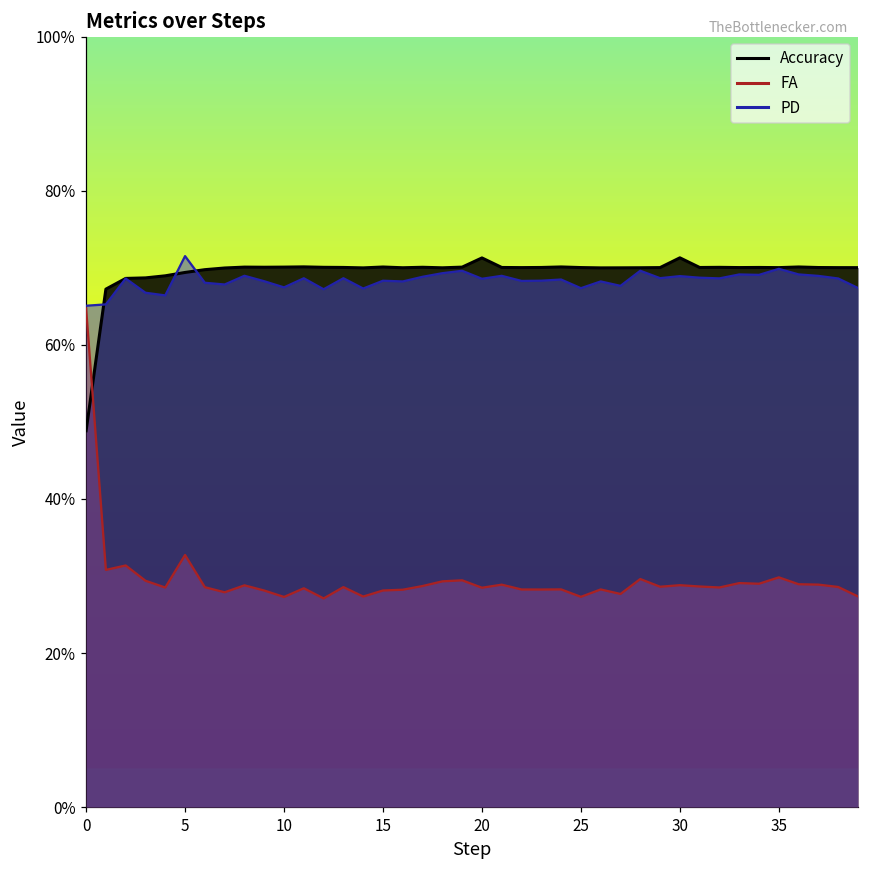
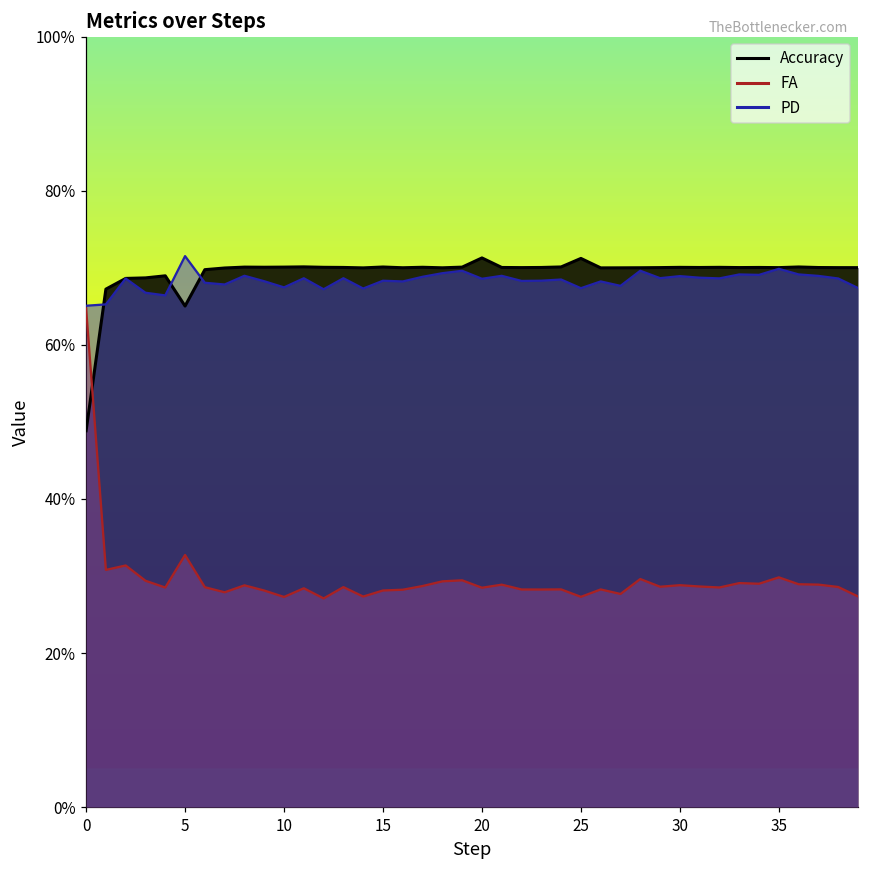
  {
    "Accuracy": {
      "0": "49%",
-     "5": "69%",
+     "5": "65%",
      "10": "70%",
      "15": "70%",
      "20": "71%",
-     "25": "70%",
-     "30": "71%"
+     "25": "71%",
+     "30": "70%"
    }
  }
